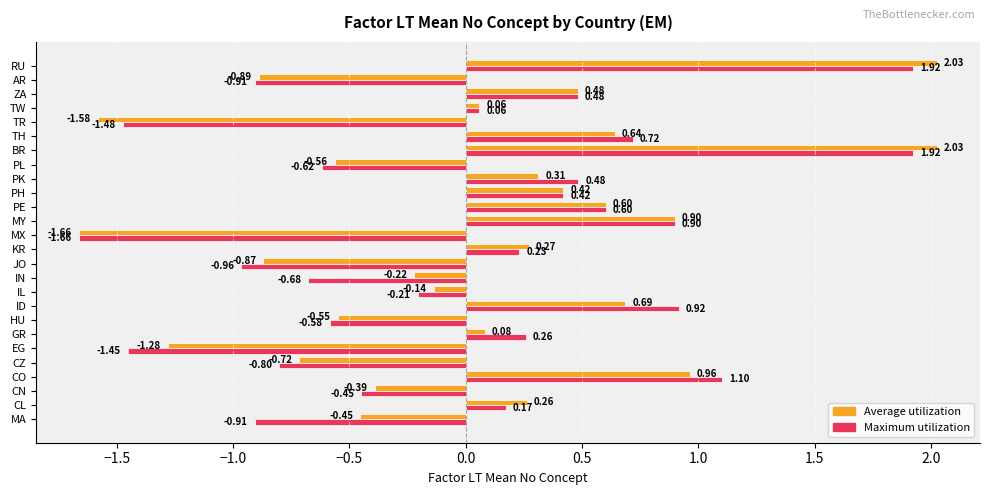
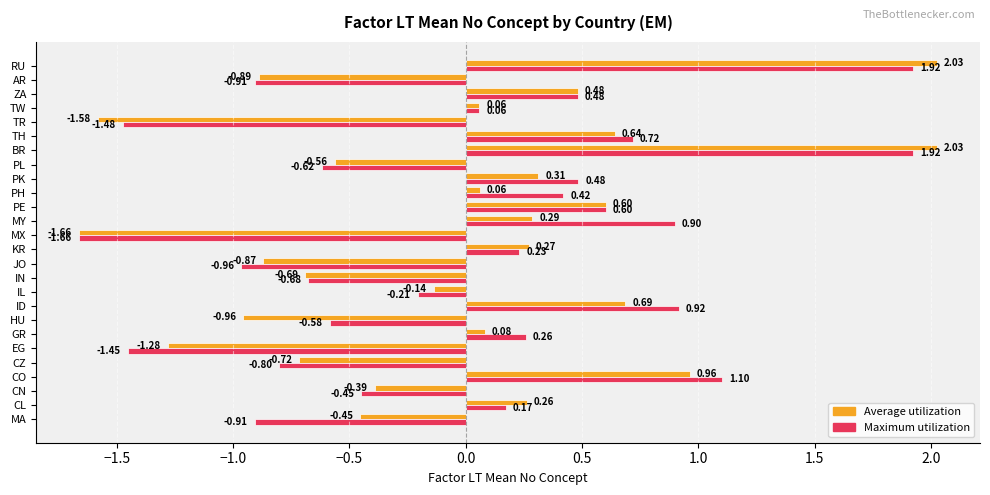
  {
    "Average utilization": {
      "RU": 2.03,
      "TR": -1.58,
      "TH": 0.64,
      "BR": 2.03,
      "PK": 0.31,
-     "PH": 0.42,
-     "MY": 0.90,
+     "PH": 0.06,
+     "MY": 0.29,
      "JO": -0.87,
-     "IN": -0.22,
+     "IN": -0.69,
      "ID": 0.69,
-     "HU": -0.55,
+     "HU": -0.96,
      "GR": 0.08,
      "EG": -1.28,
      "CZ": -0.72,
      "CO": 0.96,
      "CL": 0.26,
      "MA": -0.45
    },
    "Maximum utilization": {
      "RU": 1.92,
      "TR": -1.48,
      "TH": 0.72,
      "BR": 1.92,
      "PK": 0.48,
      "JO": -0.96,
      "IN": -0.68,
      "ID": 0.92,
      "GR": 0.26,
      "EG": -1.45,
      "CZ": -0.80,
      "CO": 1.10,
      "CL": 0.17,
      "MA": -0.91
    }
  }
